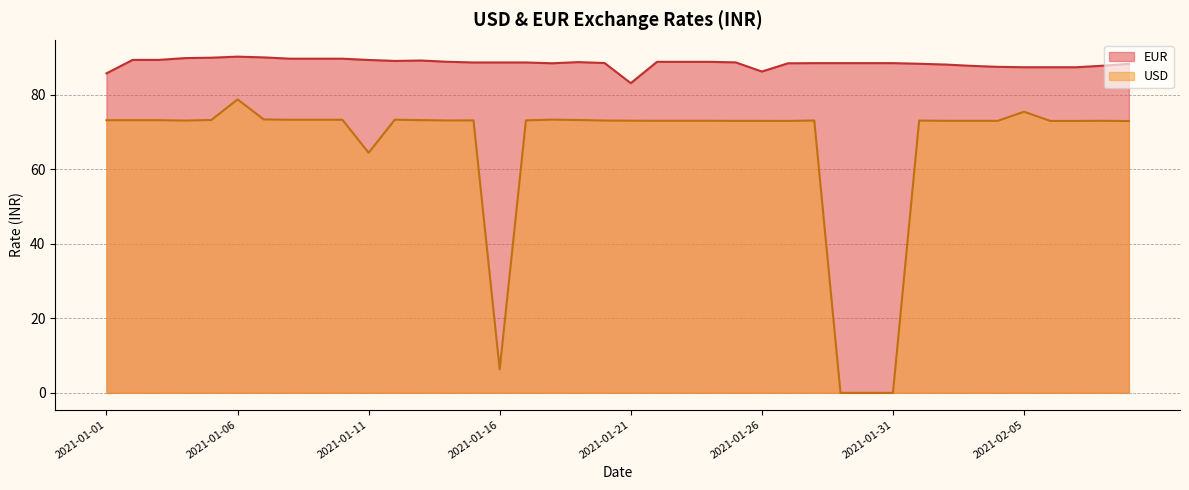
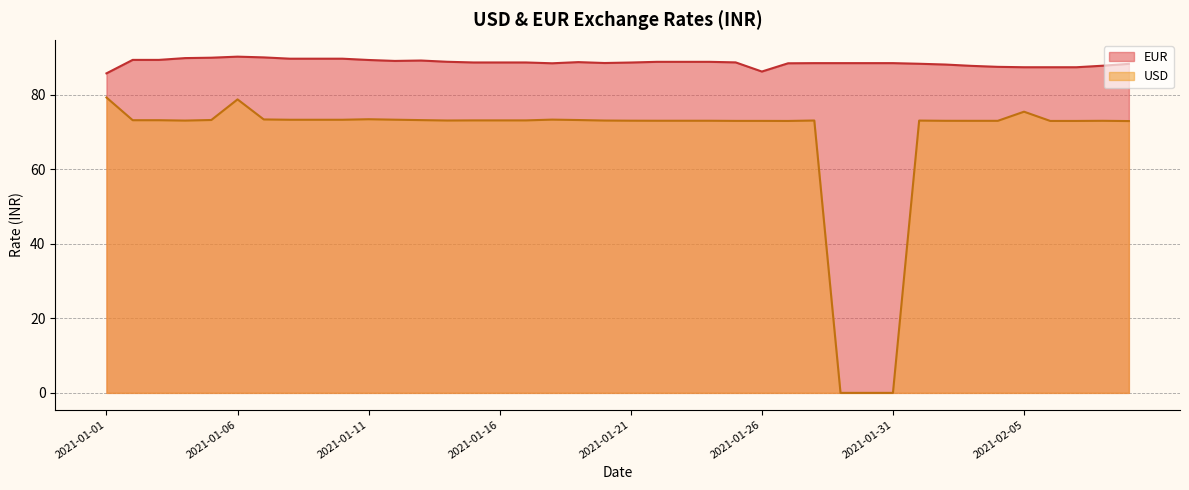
  {
    "EUR": {
      "2021-01-01": 86,
      "2021-01-06": 90,
      "2021-01-11": 89,
      "2021-01-16": 89,
-     "2021-01-21": 83,
+     "2021-01-21": 89,
      "2021-01-26": 86,
      "2021-01-31": 88,
      "2021-02-05": 87
    },
    "USD": {
-     "2021-01-01": 73,
+     "2021-01-01": 79,
      "2021-01-06": 79,
-     "2021-01-11": 64,
-     "2021-01-16": 6,
+     "2021-01-11": 73,
+     "2021-01-16": 73,
      "2021-01-21": 73,
      "2021-01-26": 73,
      "2021-01-31": 0,
      "2021-02-05": 75
    }
  }
